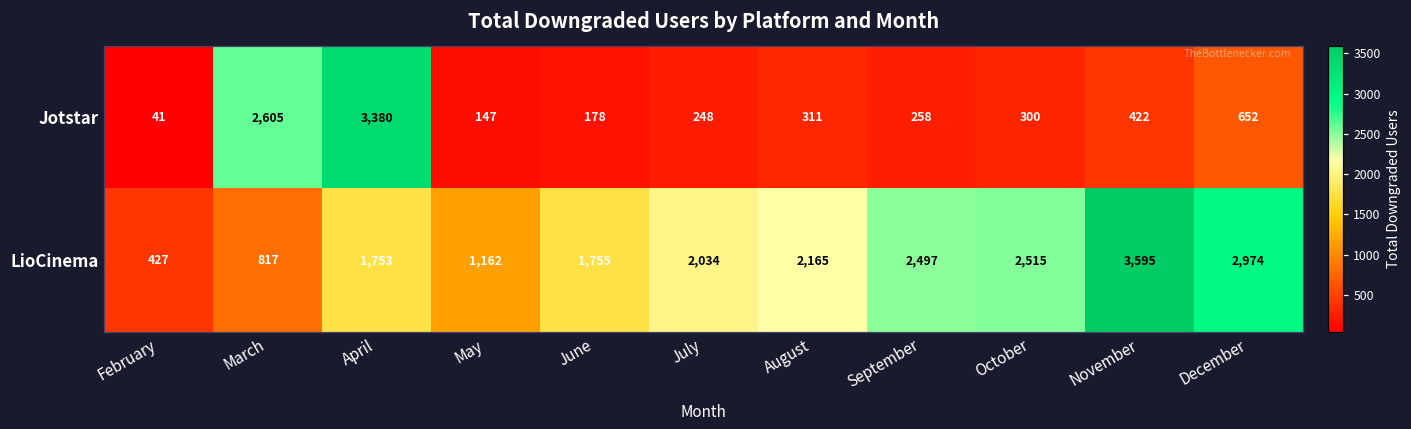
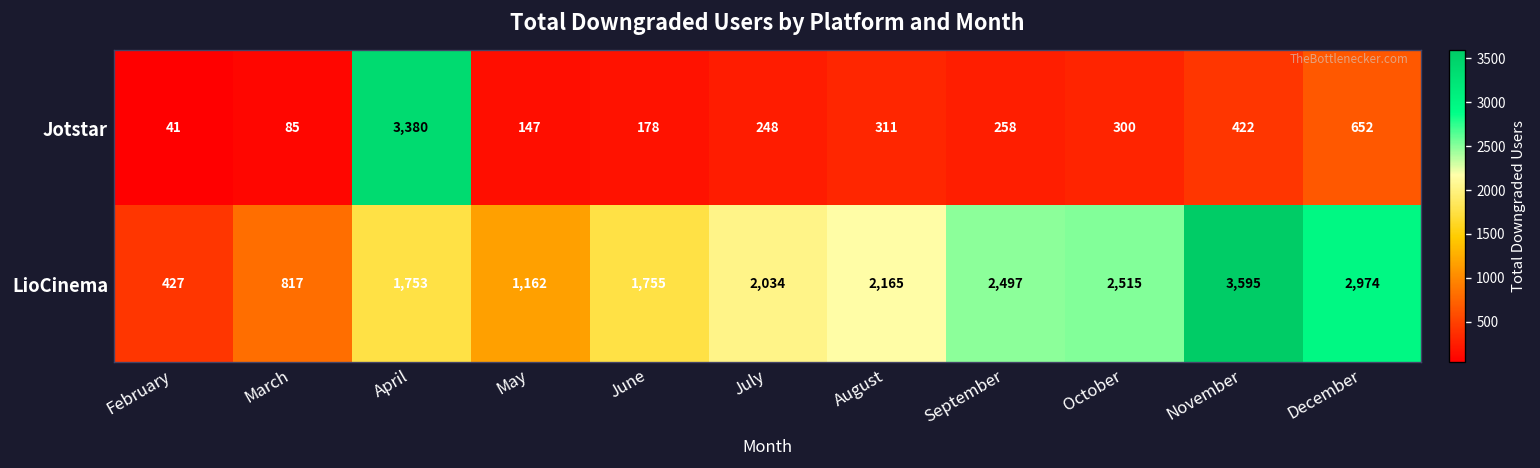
  {
    "Jotstar": {
      "February": "41",
-     "March": "2,605",
+     "March": "85",
      "April": "3,380",
      "May": "147",
      "June": "178",
      "July": "248",
      "August": "311",
      "September": "258",
      "October": "300",
      "November": "422"
    },
    "LioCinema": {
      "February": "427",
      "March": "817",
      "April": "1,753",
      "May": "1,162",
      "June": "1,755",
      "July": "2,034",
      "August": "2,165",
      "September": "2,497",
      "October": "2,515",
      "November": "3,595",
      "December": "2,974"
    }
  }
